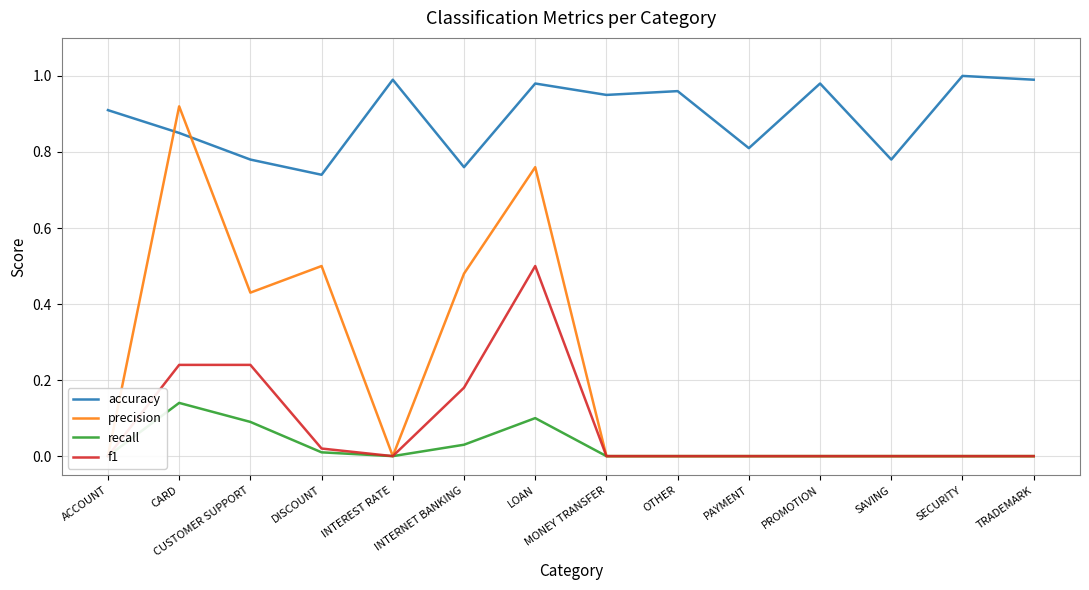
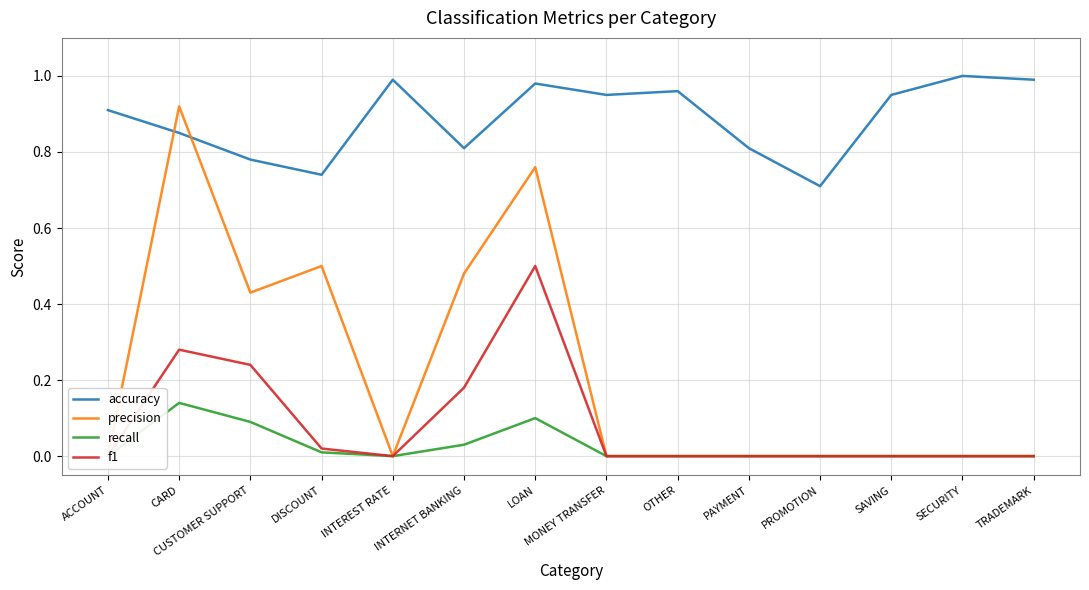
  {
    "accuracy": {
      "ACCOUNT": 0.91,
      "CARD": 0.85,
      "CUSTOMER SUPPORT": 0.78,
      "DISCOUNT": 0.74,
      "INTEREST RATE": 0.99,
-     "INTERNET BANKING": 0.76,
+     "INTERNET BANKING": 0.81,
      "LOAN": 0.98,
      "MONEY TRANSFER": 0.95,
      "OTHER": 0.96,
      "PAYMENT": 0.81,
-     "PROMOTION": 0.98,
-     "SAVING": 0.78,
+     "PROMOTION": 0.71,
+     "SAVING": 0.95,
      "SECURITY": 1.00,
      "TRADEMARK": 0.99
    },
    "precision": {
      "CARD": 0.92,
      "CUSTOMER SUPPORT": 0.43,
      "DISCOUNT": 0.50,
      "INTERNET BANKING": 0.48,
      "LOAN": 0.76
    },
    "recall": {
      "CARD": 0.14,
      "CUSTOMER SUPPORT": 0.09,
      "DISCOUNT": 0.01,
      "INTERNET BANKING": 0.03,
      "LOAN": 0.10
    },
    "f1": {
-     "CARD": 0.24,
+     "CARD": 0.28,
      "CUSTOMER SUPPORT": 0.24,
      "DISCOUNT": 0.02,
      "INTERNET BANKING": 0.18,
      "LOAN": 0.50
    }
  }
